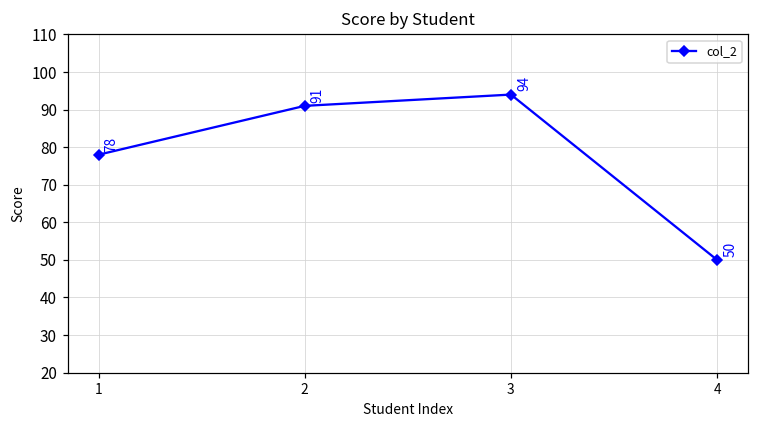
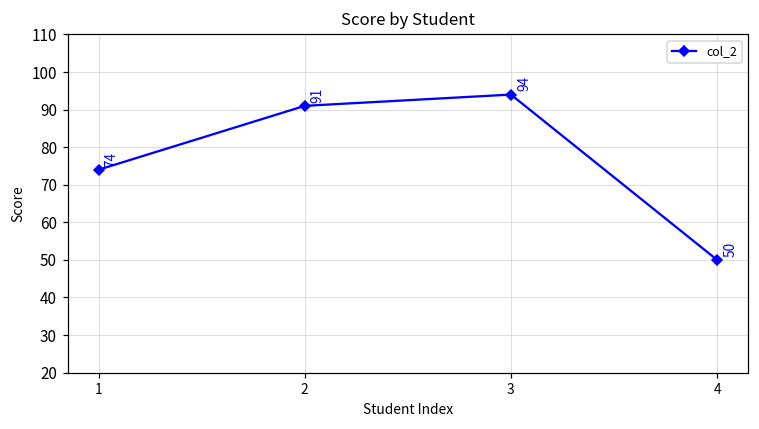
  {
-   "1": 78,
+   "1": 74,
    "2": 91,
    "3": 94,
    "4": 50
  }
